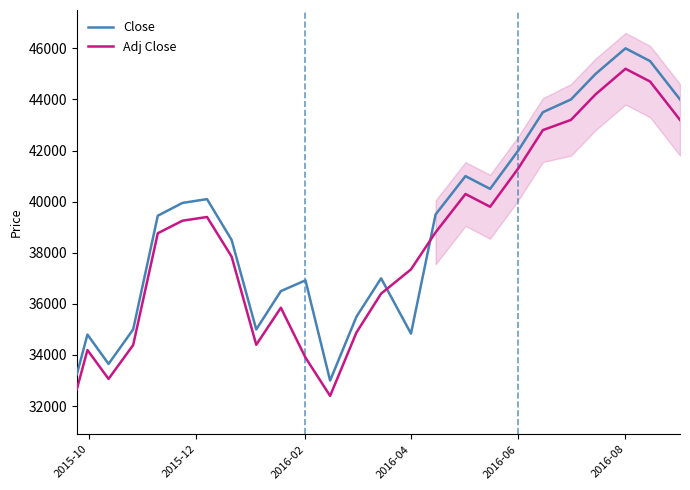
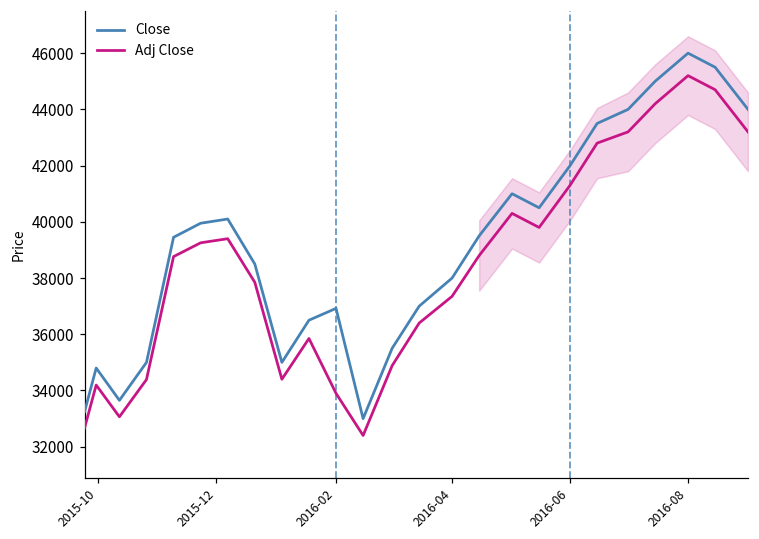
  {
    "Close": {
      "2016-02": 36900,
-     "2016-04": 34800,
+     "2016-04": 38000,
      "2016-06": 42000,
      "2016-08": 46000
    }
  }
